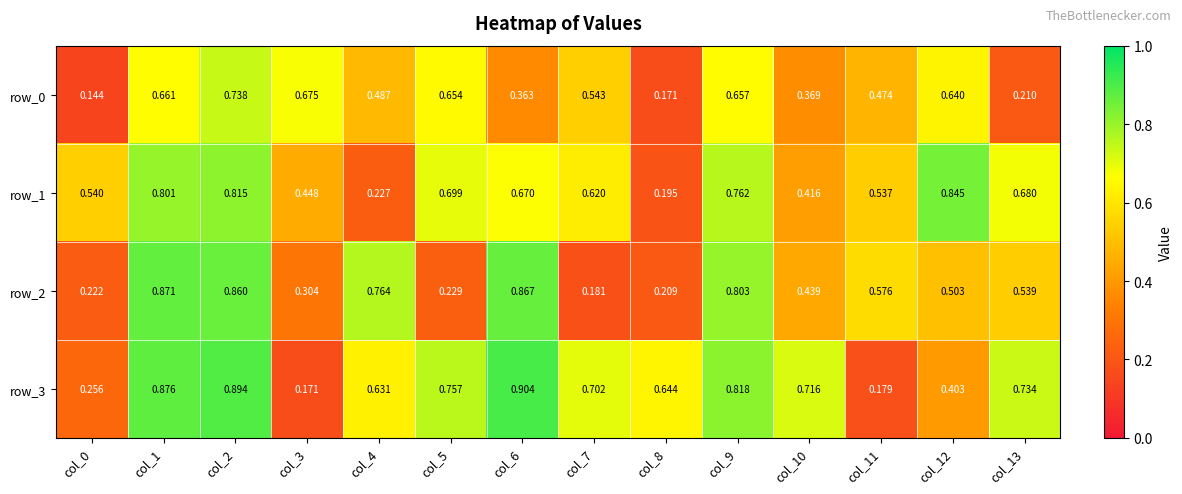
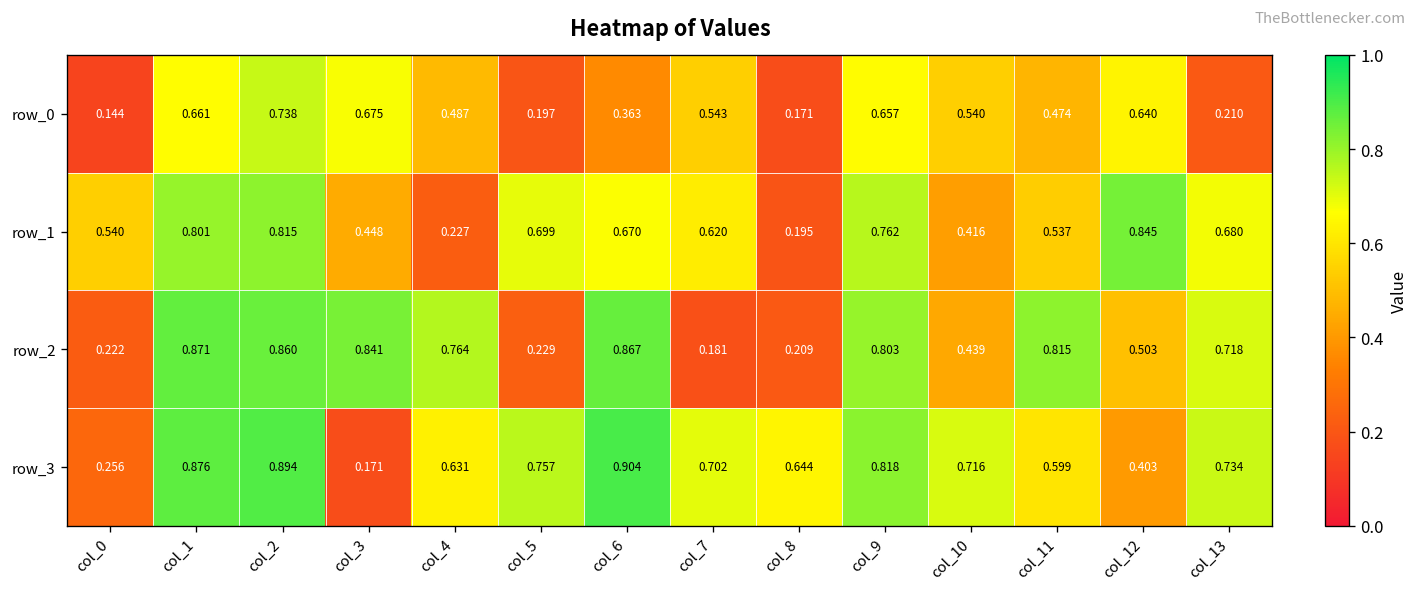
  {
    "row_0": {
      "col_0": 0.144,
      "col_1": 0.661,
      "col_2": 0.738,
      "col_3": 0.675,
      "col_4": 0.487,
-     "col_5": 0.654,
+     "col_5": 0.197,
      "col_6": 0.363,
      "col_7": 0.543,
      "col_8": 0.171,
      "col_9": 0.657,
-     "col_10": 0.369,
+     "col_10": 0.540,
      "col_11": 0.474,
      "col_12": 0.640,
      "col_13": 0.210
    },
    "row_1": {
      "col_0": 0.540,
      "col_1": 0.801,
      "col_2": 0.815,
      "col_3": 0.448,
      "col_4": 0.227,
      "col_5": 0.699,
      "col_6": 0.670,
      "col_7": 0.620,
      "col_8": 0.195,
      "col_9": 0.762,
      "col_10": 0.416,
      "col_11": 0.537,
      "col_12": 0.845,
      "col_13": 0.680
    },
    "row_2": {
      "col_0": 0.222,
      "col_1": 0.871,
      "col_2": 0.860,
-     "col_3": 0.304,
+     "col_3": 0.841,
      "col_4": 0.764,
      "col_5": 0.229,
      "col_6": 0.867,
      "col_7": 0.181,
      "col_8": 0.209,
      "col_9": 0.803,
      "col_10": 0.439,
-     "col_11": 0.576,
+     "col_11": 0.815,
      "col_12": 0.503,
-     "col_13": 0.539
+     "col_13": 0.718
    },
    "row_3": {
      "col_0": 0.256,
      "col_1": 0.876,
      "col_2": 0.894,
      "col_3": 0.171,
      "col_4": 0.631,
      "col_5": 0.757,
      "col_6": 0.904,
      "col_7": 0.702,
      "col_8": 0.644,
      "col_9": 0.818,
      "col_10": 0.716,
-     "col_11": 0.179,
+     "col_11": 0.599,
      "col_12": 0.403,
      "col_13": 0.734
    }
  }
